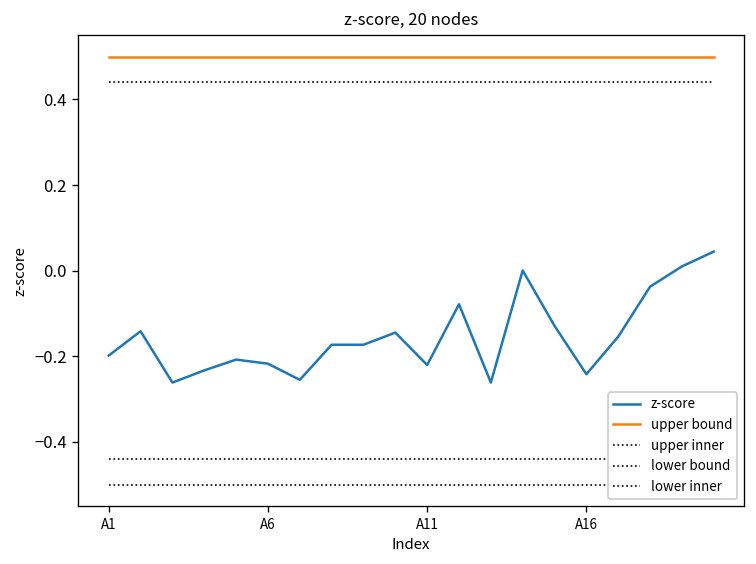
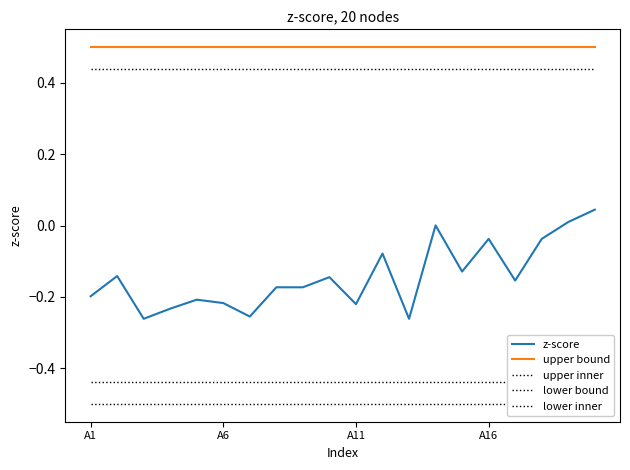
  {
    "z-score": {
      "A1": -0.20,
      "A6": -0.22,
      "A11": -0.22,
-     "A16": -0.24
+     "A16": -0.04
    },
    "upper bound": {
      "A1": 0.50,
      "A6": 0.50,
      "A11": 0.50,
      "A16": 0.50
    }
  }
